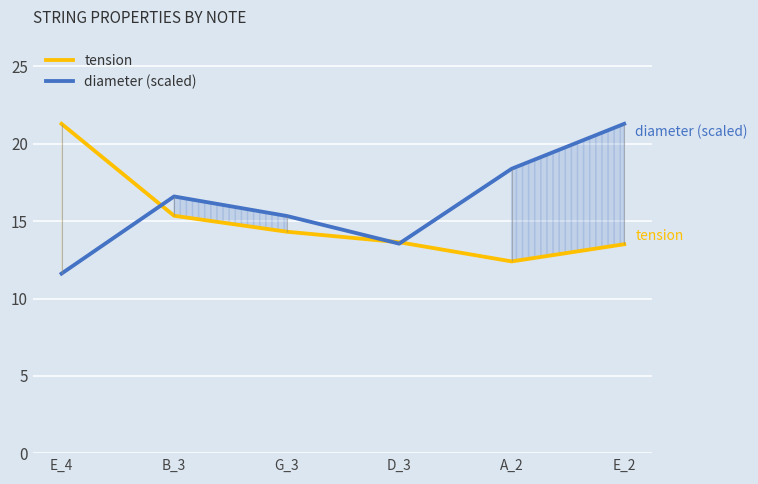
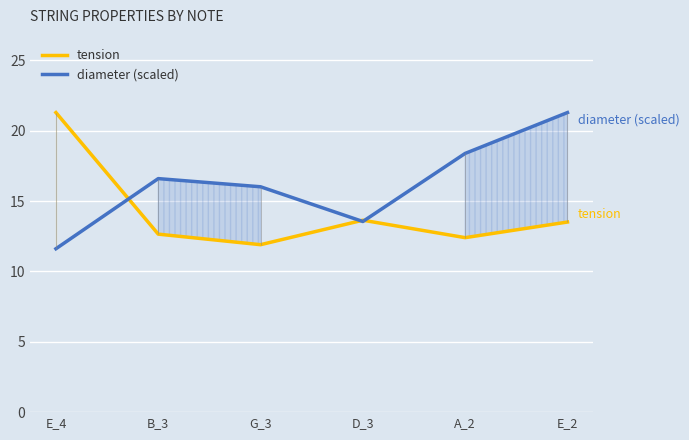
  {
    "tension": {
      "E_4": 21.3,
-     "B_3": 15.4,
-     "G_3": 14.3,
+     "B_3": 12.7,
+     "G_3": 11.9,
      "A_2": 12.4,
      "E_2": 13.5
    },
    "diameter (scaled)": {
      "E_4": 11.6,
      "B_3": 16.6,
-     "G_3": 15.3,
+     "G_3": 16.0,
      "A_2": 18.4,
      "E_2": 21.3
    }
  }
